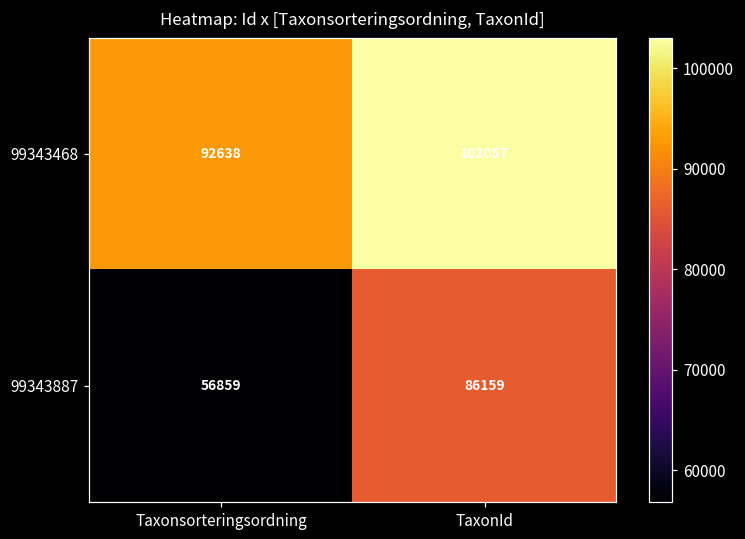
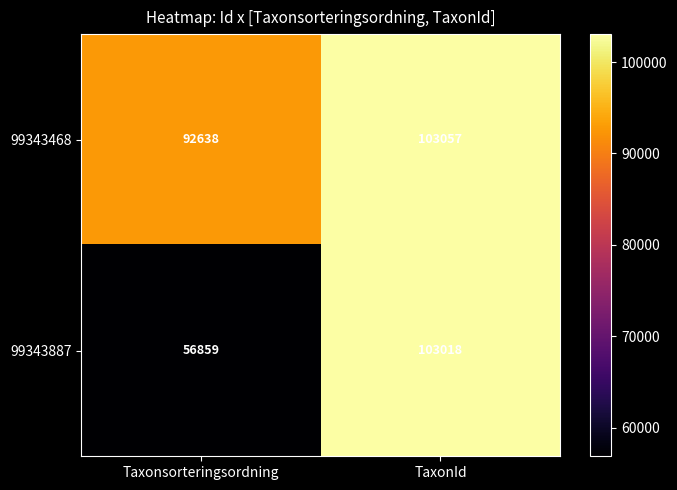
  {
    "99343468": {
      "Taxonsorteringsordning": 92638,
      "TaxonId": 103057
    },
    "99343887": {
      "Taxonsorteringsordning": 56859,
-     "TaxonId": 86159
+     "TaxonId": 103018
    }
  }
